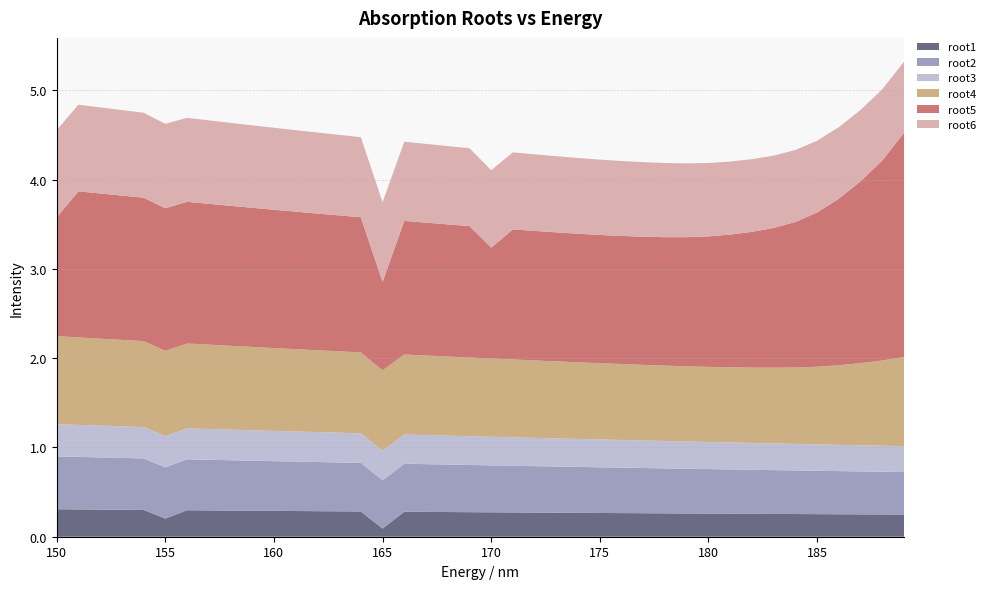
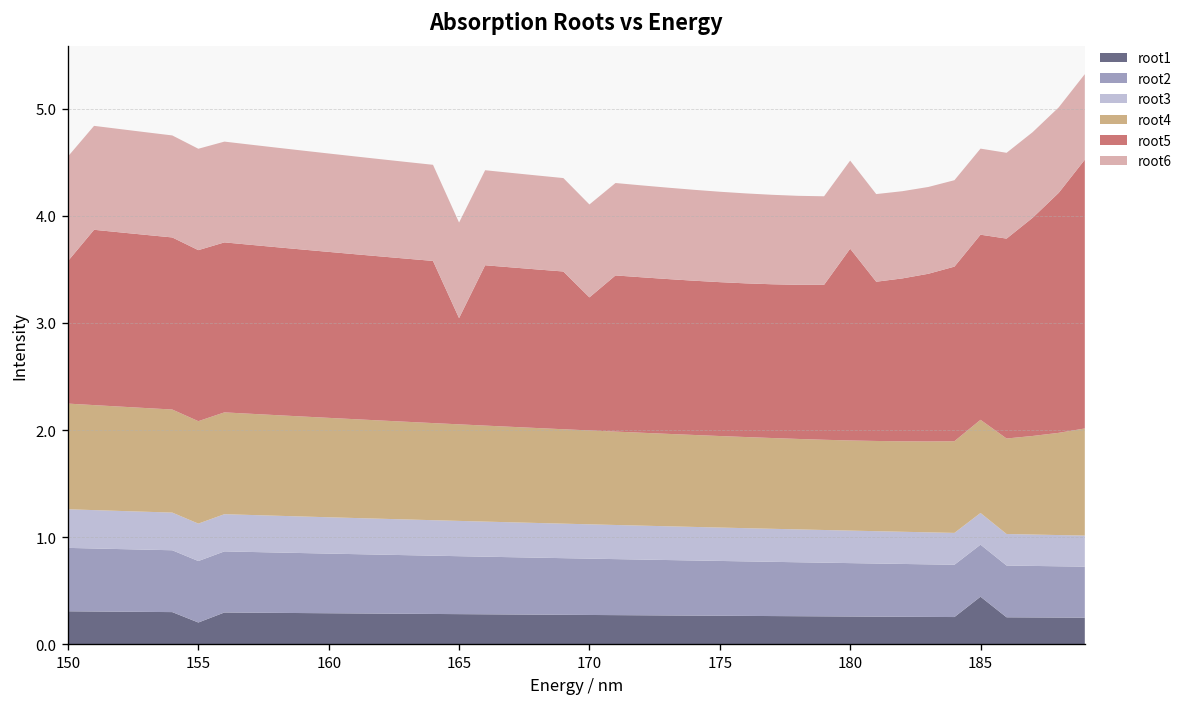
  {
    "root1": {
      "150": 0.3,
      "155": 0.2,
      "160": 0.3,
-     "165": 0.1,
+     "165": 0.3,
      "170": 0.3,
      "175": 0.3,
      "180": 0.3,
-     "185": 0.3
+     "185": 0.4
    },
    "root5": {
      "150": 1.3,
      "155": 1.6,
      "160": 1.5,
      "165": 1.0,
      "170": 1.2,
      "175": 1.4,
-     "180": 1.5,
+     "180": 1.8,
      "185": 1.7
    }
  }
